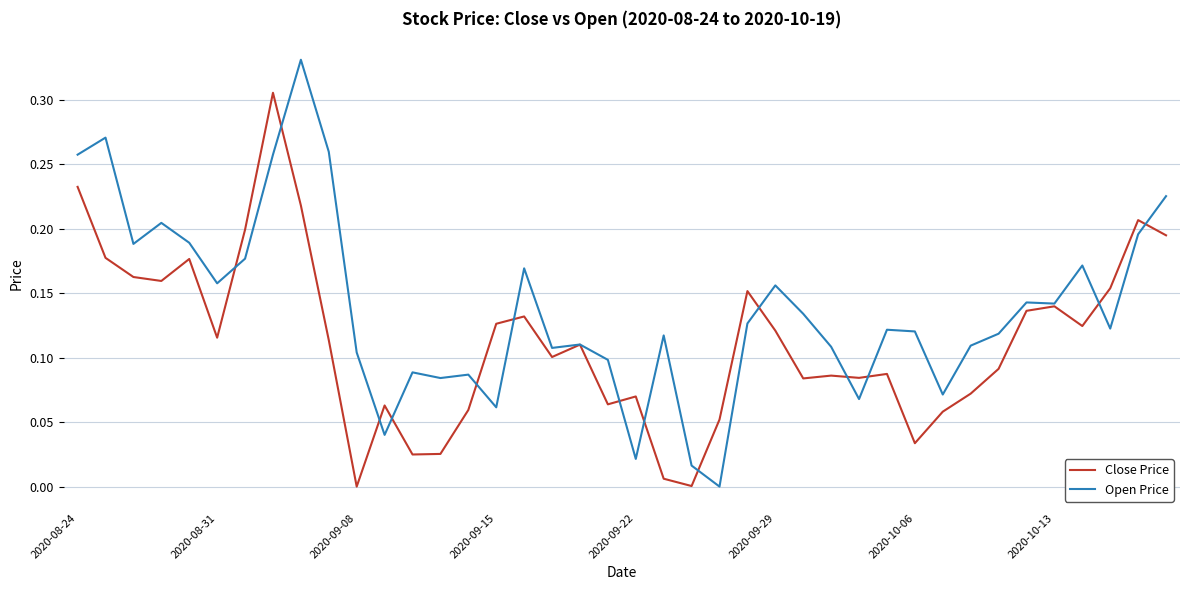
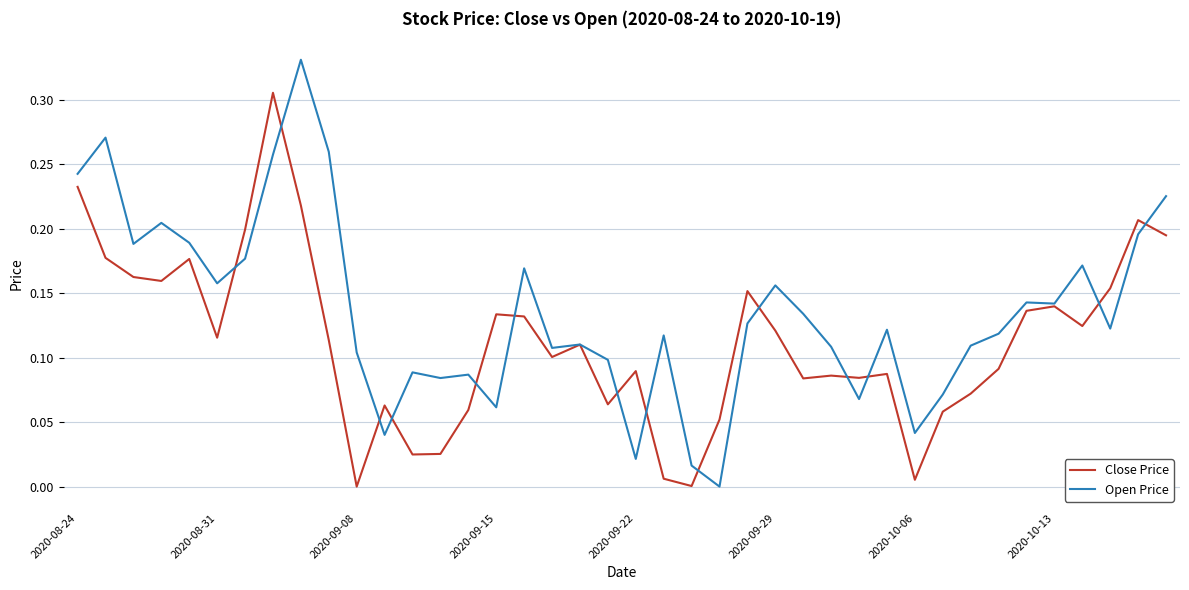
  {
    "Close Price": {
      "2020-08-24": 0.233,
      "2020-08-31": 0.116,
      "2020-09-08": 0.000,
-     "2020-09-15": 0.126,
-     "2020-09-22": 0.070,
+     "2020-09-15": 0.134,
+     "2020-09-22": 0.090,
      "2020-09-29": 0.121,
-     "2020-10-06": 0.034,
+     "2020-10-06": 0.005,
      "2020-10-13": 0.140
    },
    "Open Price": {
-     "2020-08-24": 0.258,
+     "2020-08-24": 0.243,
      "2020-08-31": 0.158,
      "2020-09-08": 0.104,
      "2020-09-15": 0.062,
      "2020-09-22": 0.021,
      "2020-09-29": 0.156,
-     "2020-10-06": 0.120,
+     "2020-10-06": 0.042,
      "2020-10-13": 0.142
    }
  }
